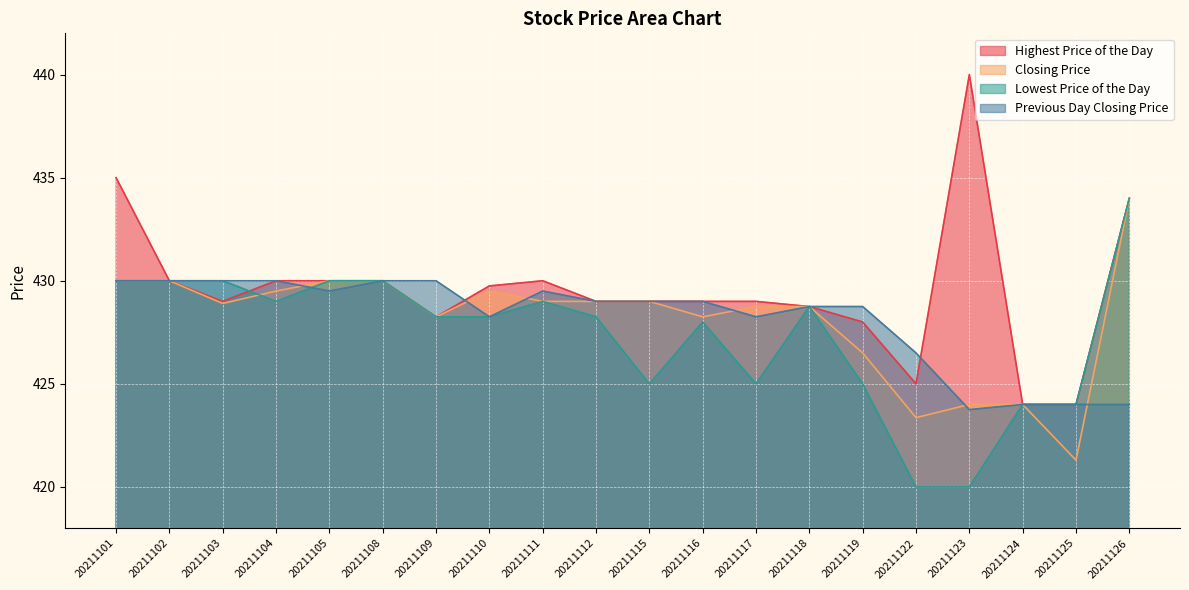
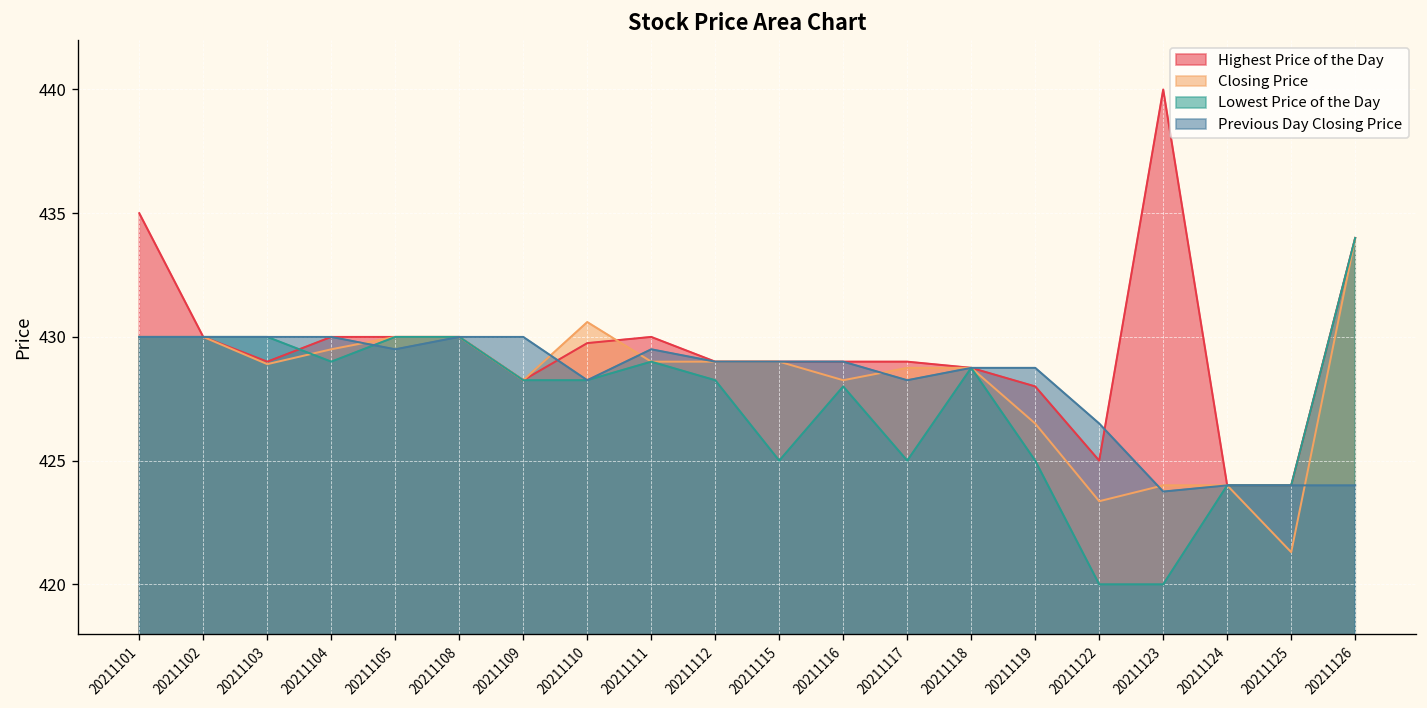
  {
    "Highest Price of the Day": {
      "20211101": 435.0,
      "20211110": 429.8,
      "20211111": 430.0,
      "20211117": 429.0,
      "20211119": 428.0,
      "20211122": 425.0,
      "20211123": 440.0
    },
    "Closing Price": {
      "20211104": 429.5,
-     "20211110": 429.5,
+     "20211110": 430.6,
      "20211116": 428.3,
      "20211117": 428.8,
      "20211119": 426.5,
      "20211122": 423.4,
      "20211123": 424.0,
      "20211125": 421.3
    }
  }
